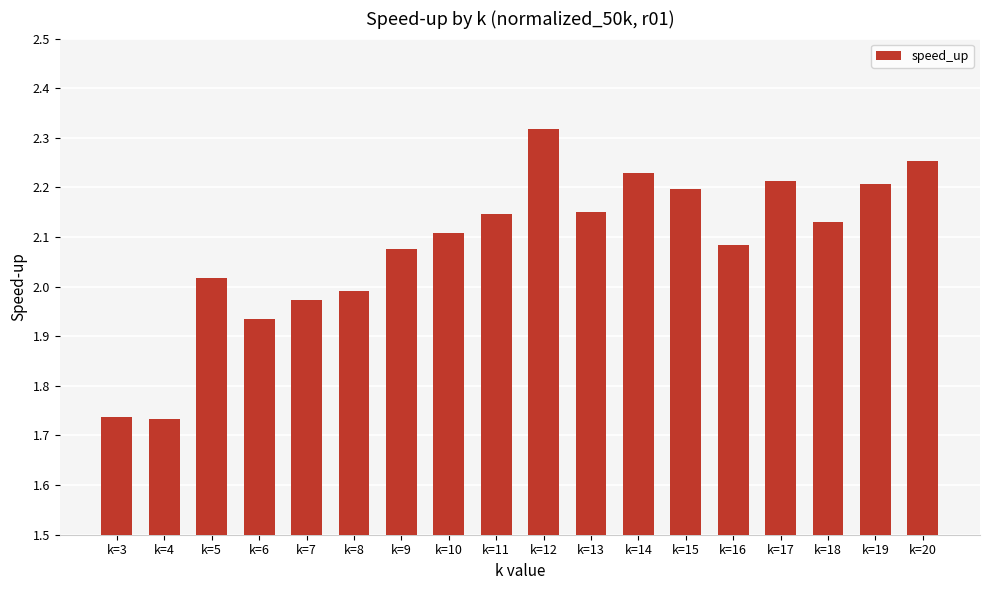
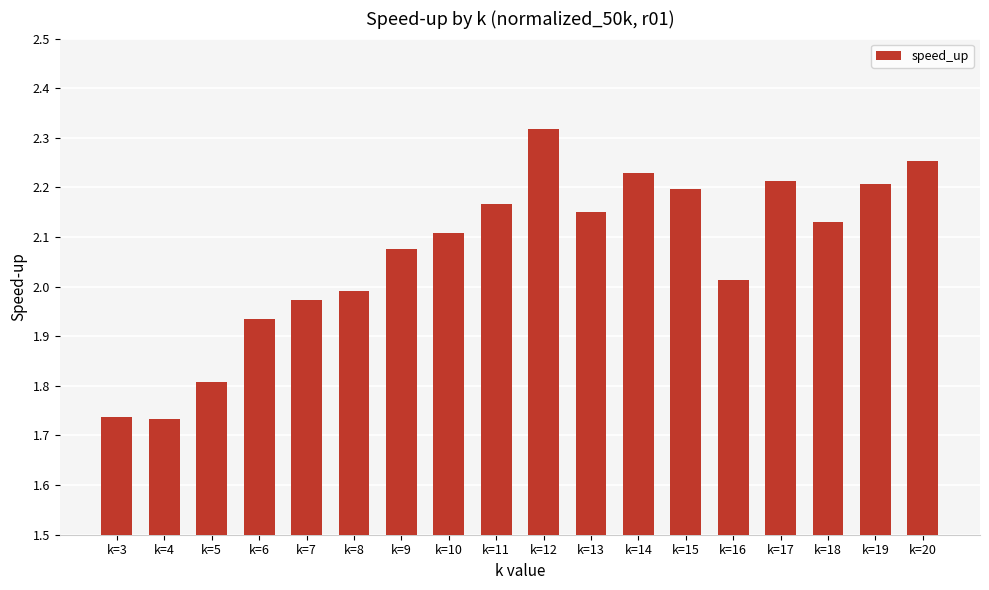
  {
    "k=3": 1.74,
    "k=4": 1.73,
-   "k=5": 2.02,
+   "k=5": 1.81,
    "k=6": 1.94,
    "k=7": 1.97,
    "k=8": 1.99,
    "k=9": 2.08,
    "k=10": 2.11,
-   "k=11": 2.15,
+   "k=11": 2.17,
    "k=12": 2.32,
    "k=13": 2.15,
    "k=14": 2.23,
    "k=15": 2.20,
-   "k=16": 2.08,
+   "k=16": 2.01,
    "k=17": 2.21,
    "k=18": 2.13,
    "k=19": 2.21,
    "k=20": 2.25
  }
